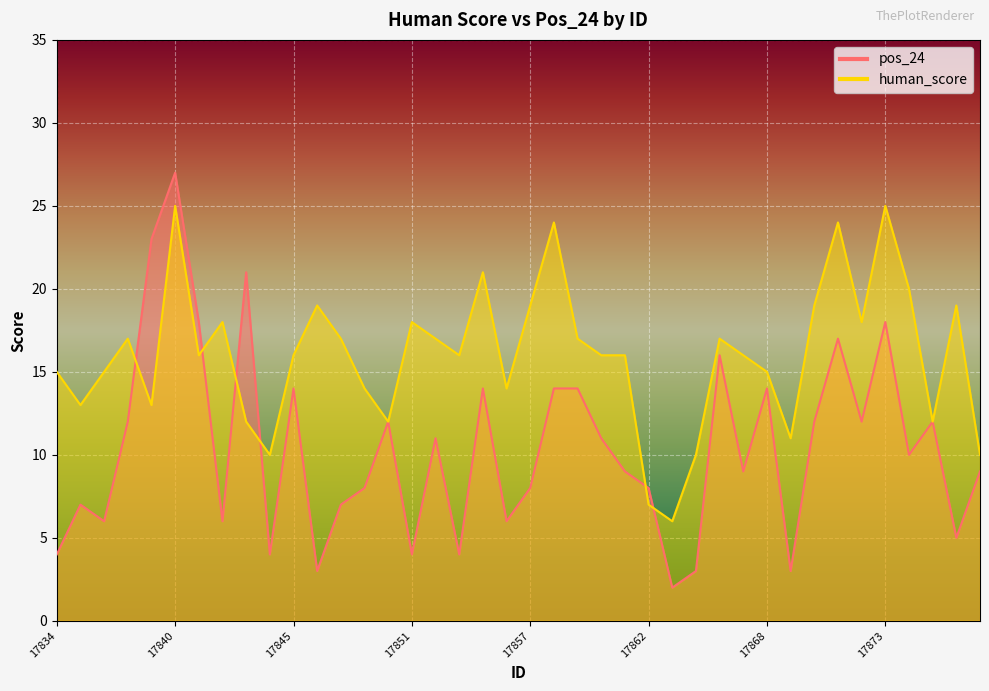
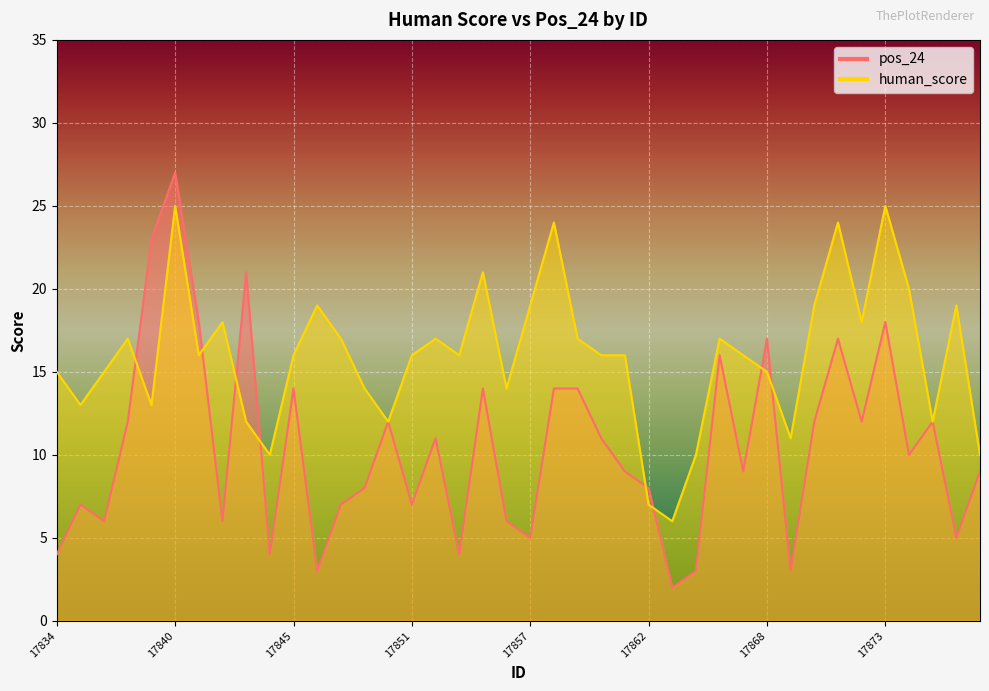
  {
    "pos_24": {
      "17834": 4,
      "17840": 27,
      "17845": 14,
-     "17851": 4,
-     "17857": 8,
+     "17851": 7,
+     "17857": 5,
      "17862": 8,
-     "17868": 14,
+     "17868": 17,
      "17873": 18
    },
    "human_score": {
      "17834": 15,
      "17840": 25,
      "17845": 16,
-     "17851": 18,
+     "17851": 16,
      "17857": 19,
      "17862": 7,
      "17868": 15,
      "17873": 25
    }
  }
